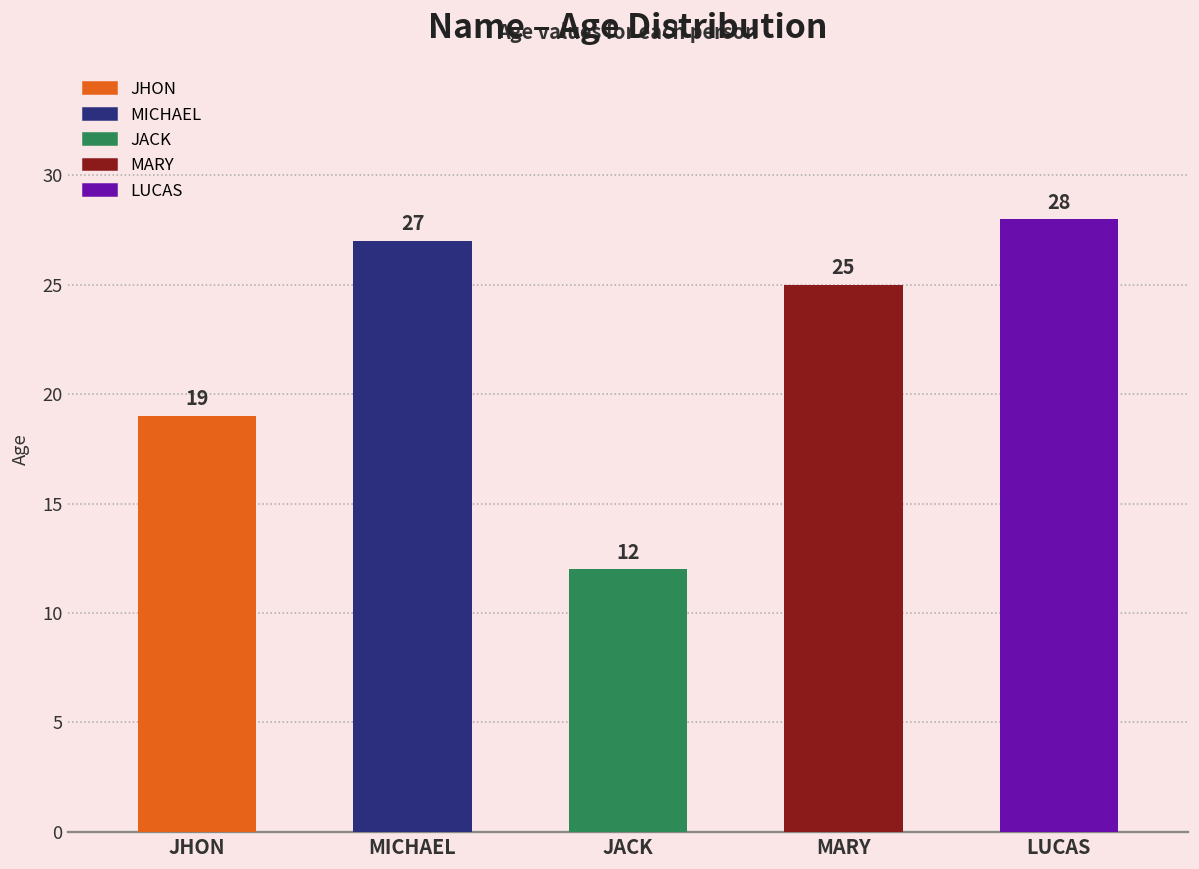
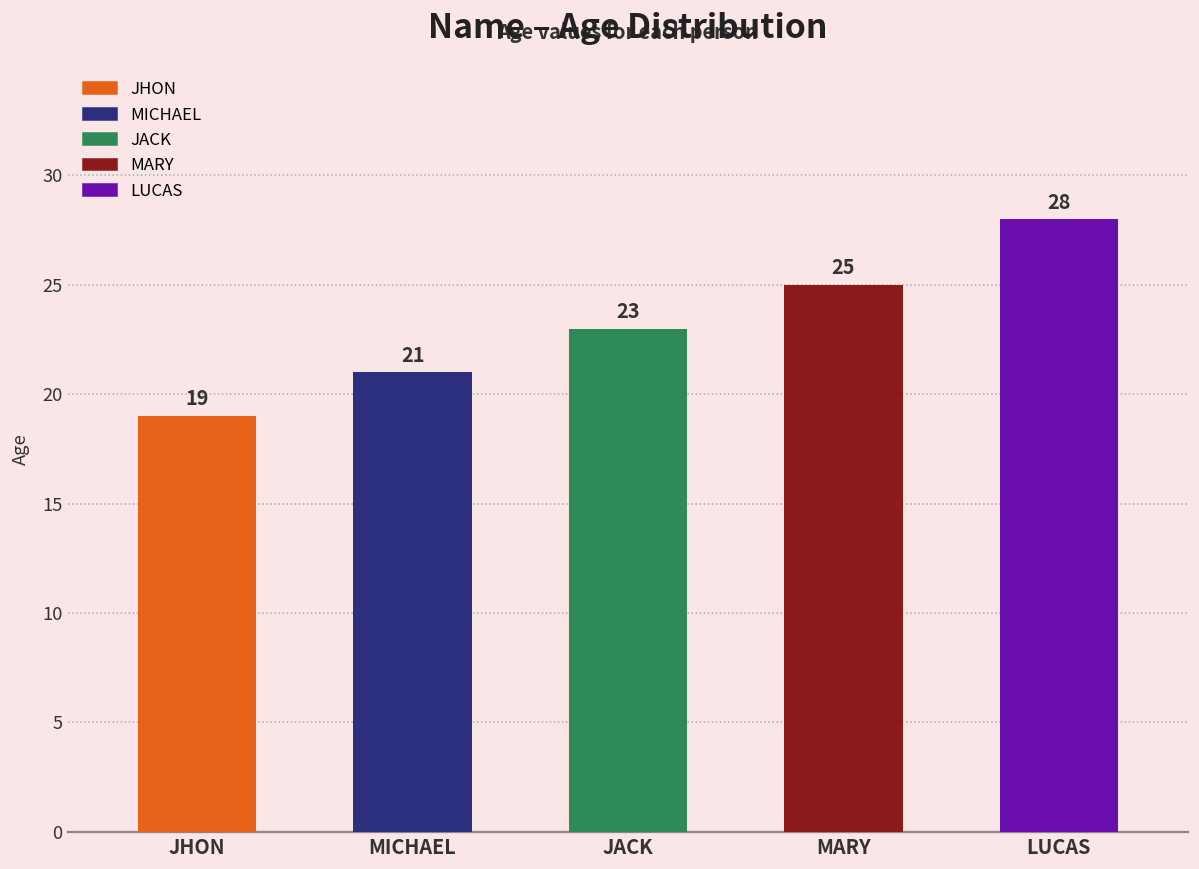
  {
    "JHON": 19,
-   "MICHAEL": 27,
-   "JACK": 12,
+   "MICHAEL": 21,
+   "JACK": 23,
    "MARY": 25,
    "LUCAS": 28
  }
